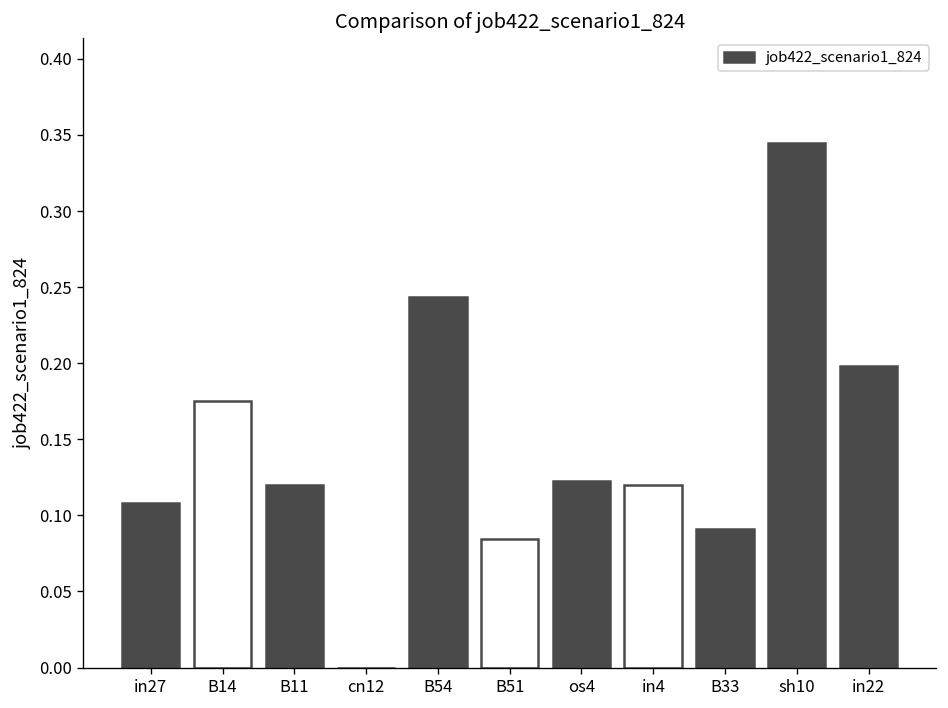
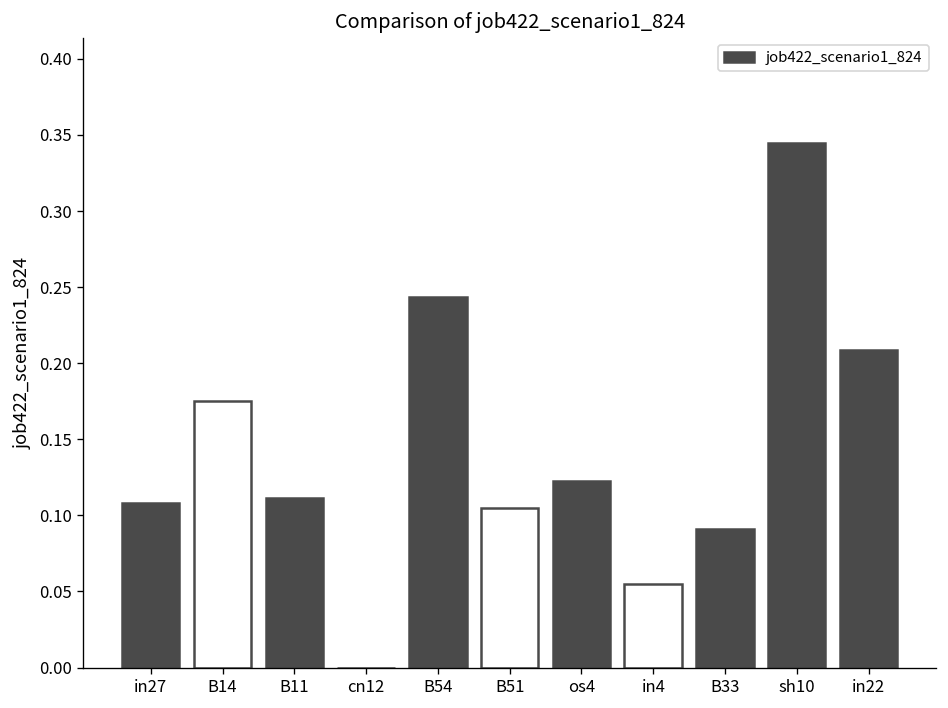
  {
    "in27": 0.108,
    "B14": 0.175,
-   "B11": 0.120,
+   "B11": 0.111,
    "cn12": 0.000,
    "B54": 0.243,
-   "B51": 0.084,
+   "B51": 0.105,
    "os4": 0.122,
-   "in4": 0.120,
+   "in4": 0.055,
    "B33": 0.091,
    "sh10": 0.345,
-   "in22": 0.198
+   "in22": 0.209
  }
